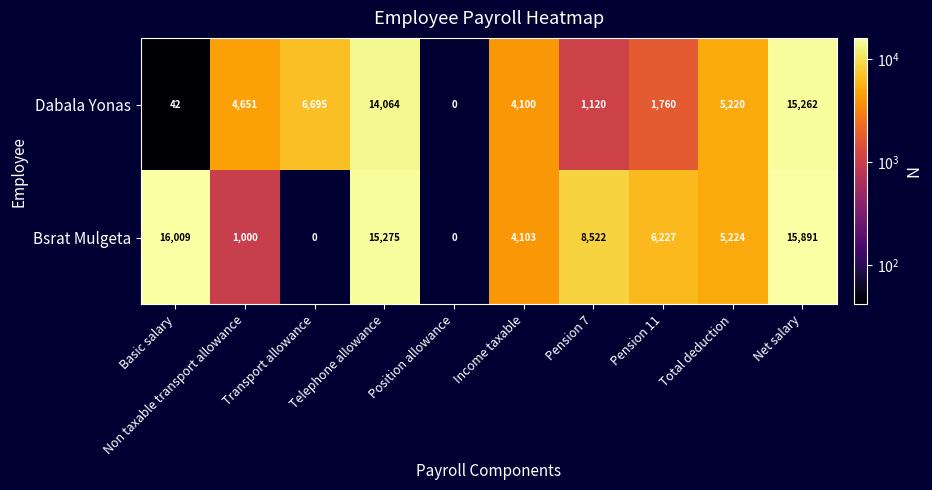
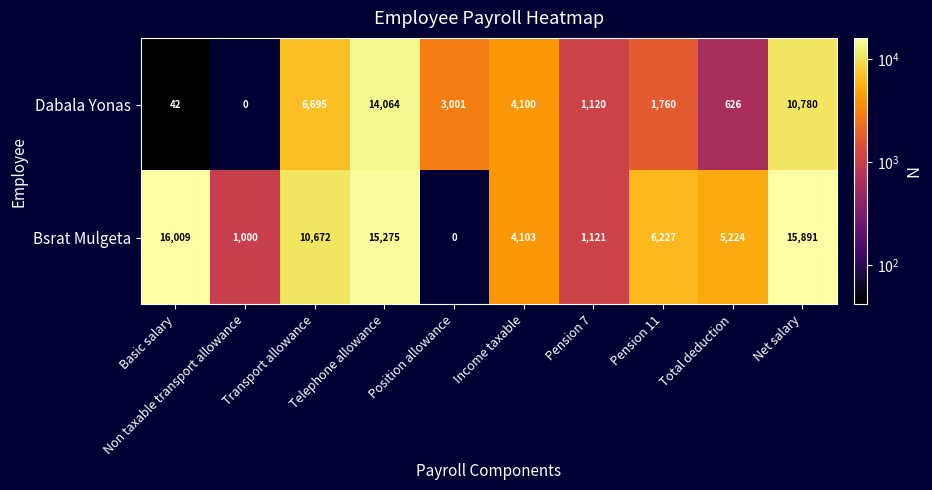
  {
    "Dabala Yonas": {
      "Basic salary": "42",
-     "Non taxable transport allowance": "4,651",
+     "Non taxable transport allowance": "0",
      "Transport allowance": "6,695",
      "Telephone allowance": "14,064",
-     "Position allowance": "0",
+     "Position allowance": "3,001",
      "Income taxable": "4,100",
      "Pension 7": "1,120",
      "Pension 11": "1,760",
-     "Total deduction": "5,220",
-     "Net salary": "15,262"
+     "Total deduction": "626",
+     "Net salary": "10,780"
    },
    "Bsrat Mulgeta": {
      "Basic salary": "16,009",
      "Non taxable transport allowance": "1,000",
-     "Transport allowance": "0",
+     "Transport allowance": "10,672",
      "Telephone allowance": "15,275",
      "Position allowance": "0",
      "Income taxable": "4,103",
-     "Pension 7": "8,522",
+     "Pension 7": "1,121",
      "Pension 11": "6,227",
      "Total deduction": "5,224",
      "Net salary": "15,891"
    }
  }
